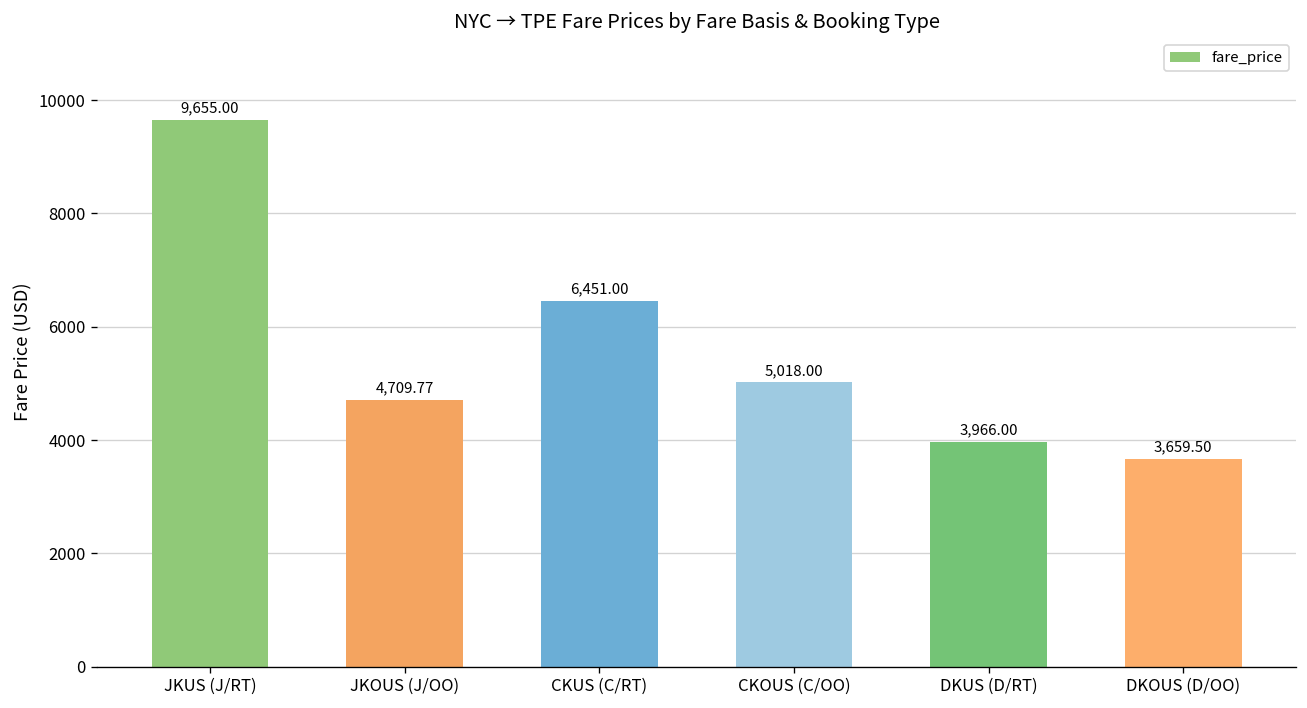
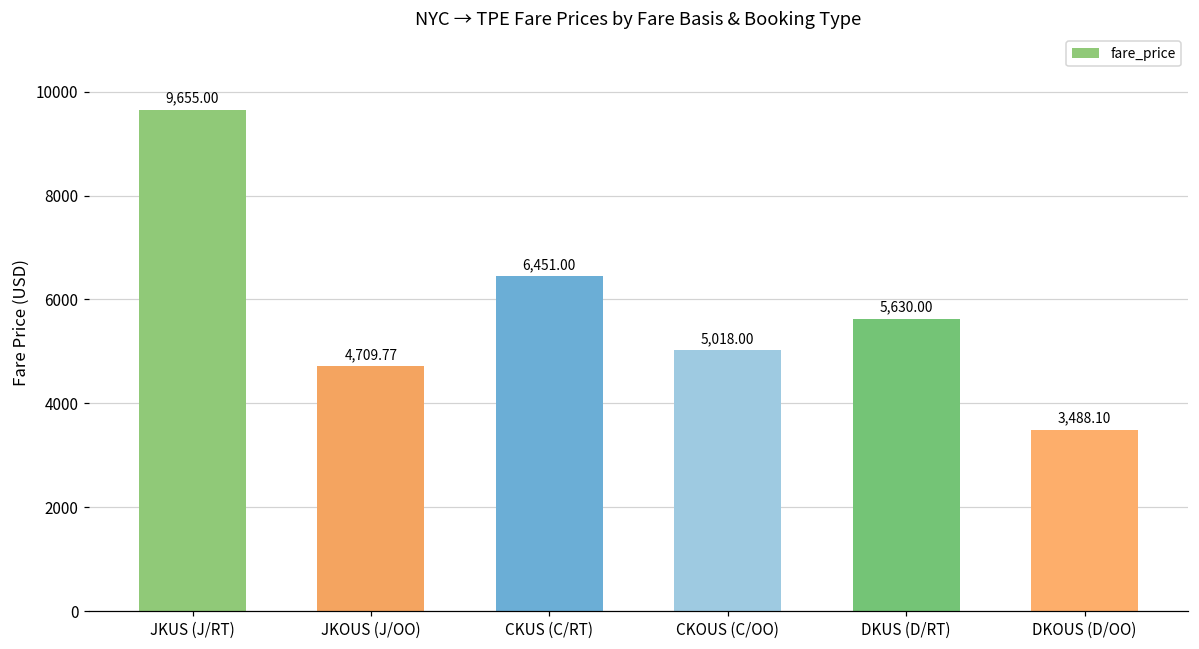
  {
    "JKUS (J/RT)": "9,655.00",
    "JKOUS (J/OO)": "4,709.77",
    "CKUS (C/RT)": "6,451.00",
    "CKOUS (C/OO)": "5,018.00",
-   "DKUS (D/RT)": "3,966.00",
-   "DKOUS (D/OO)": "3,659.50"
+   "DKUS (D/RT)": "5,630.00",
+   "DKOUS (D/OO)": "3,488.10"
  }
